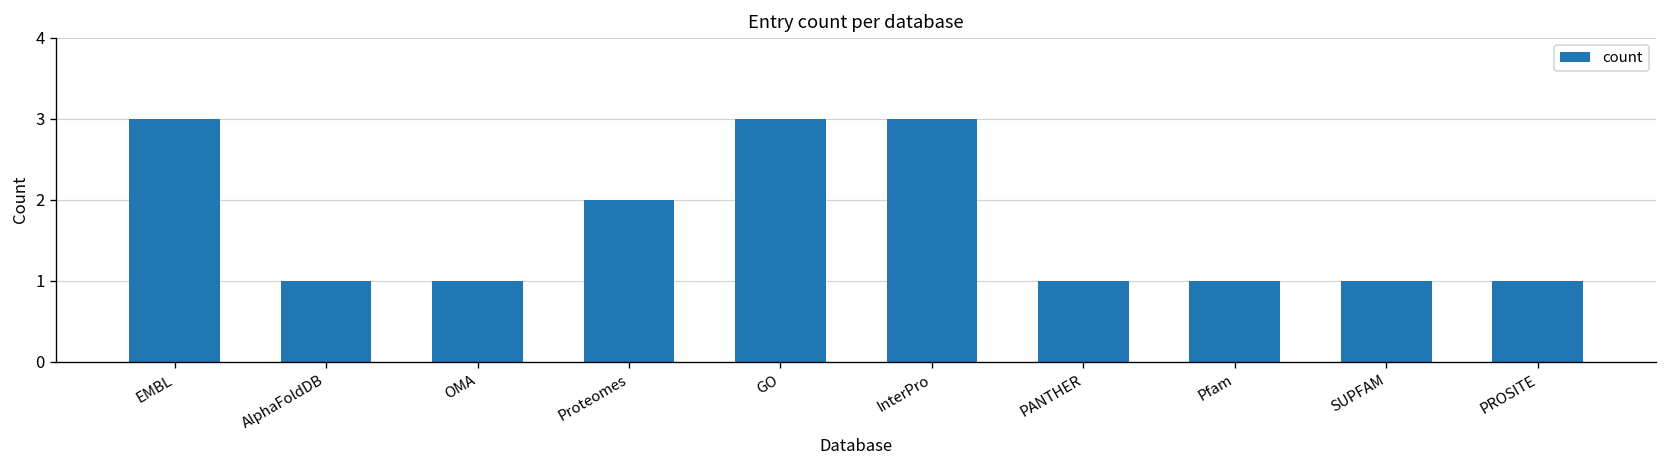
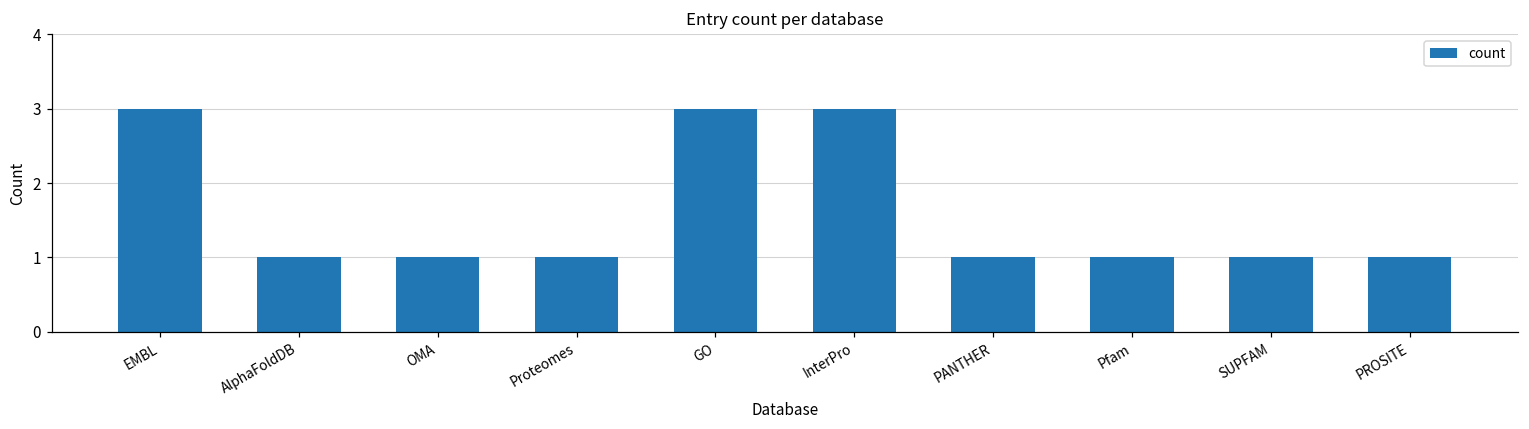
  {
    "EMBL": 3,
    "AlphaFoldDB": 1,
    "OMA": 1,
-   "Proteomes": 2,
+   "Proteomes": 1,
    "GO": 3,
    "InterPro": 3,
    "PANTHER": 1,
    "Pfam": 1,
    "SUPFAM": 1,
    "PROSITE": 1
  }
